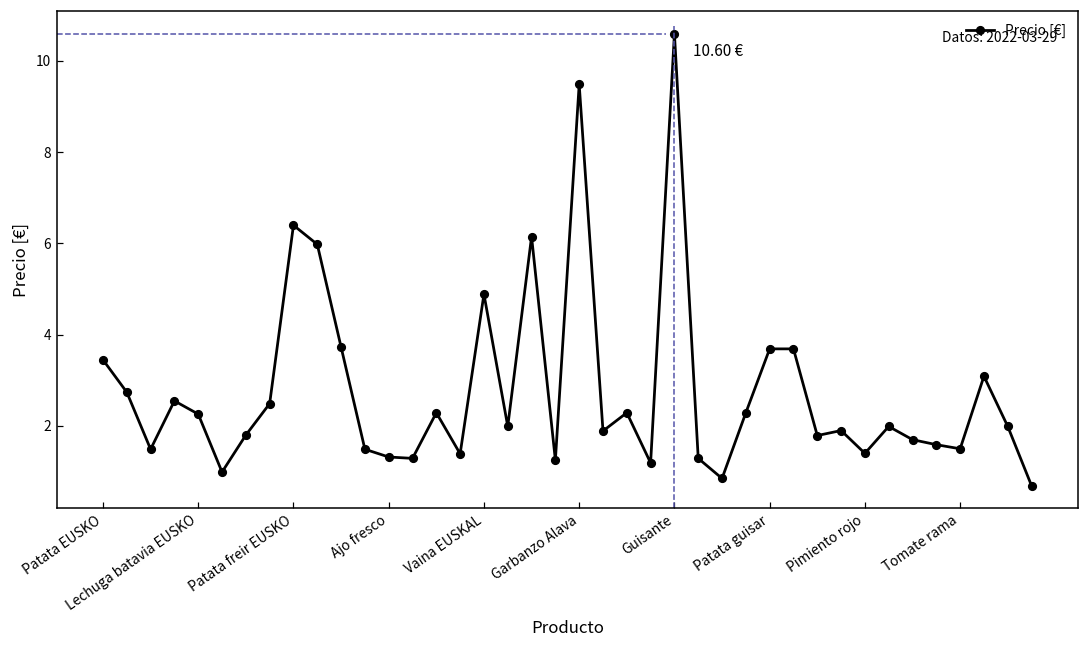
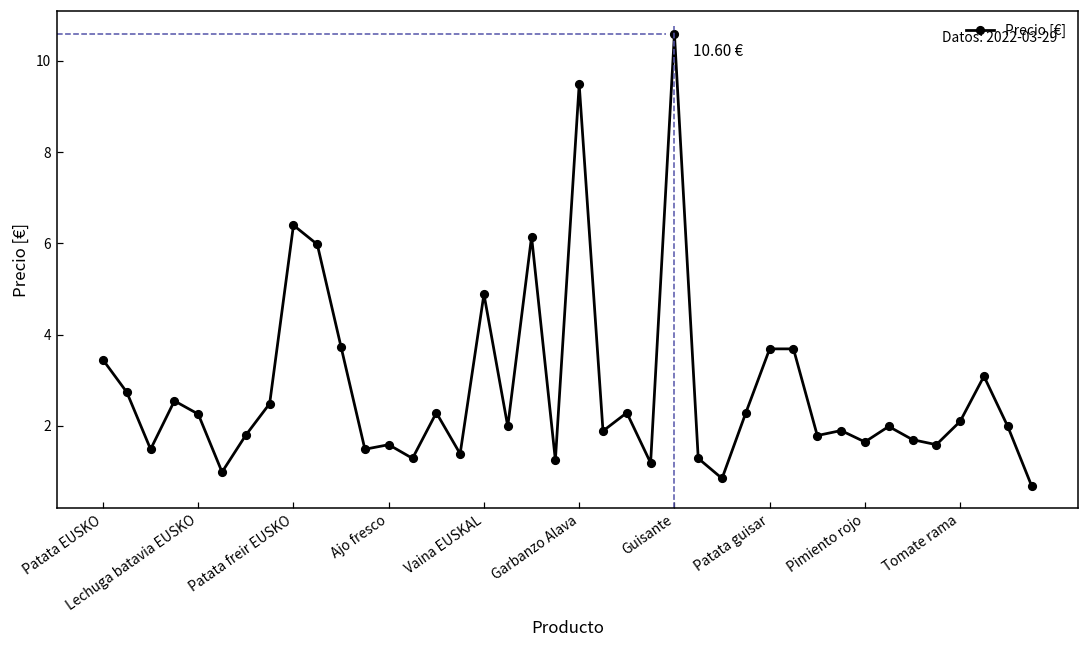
  {
    "Patata EUSKO": 3.5,
    "Lechuga batavia EUSKO": 2.3,
    "Patata freir EUSKO": 6.4,
-   "Ajo fresco": 1.3,
+   "Ajo fresco": 1.6,
    "Vaina EUSKAL": 4.9,
    "Garbanzo Alava": 9.5,
    "Patata guisar": 3.7,
-   "Pimiento rojo": 1.4,
-   "Tomate rama": 1.5
+   "Pimiento rojo": 1.7,
+   "Tomate rama": 2.1
  }
